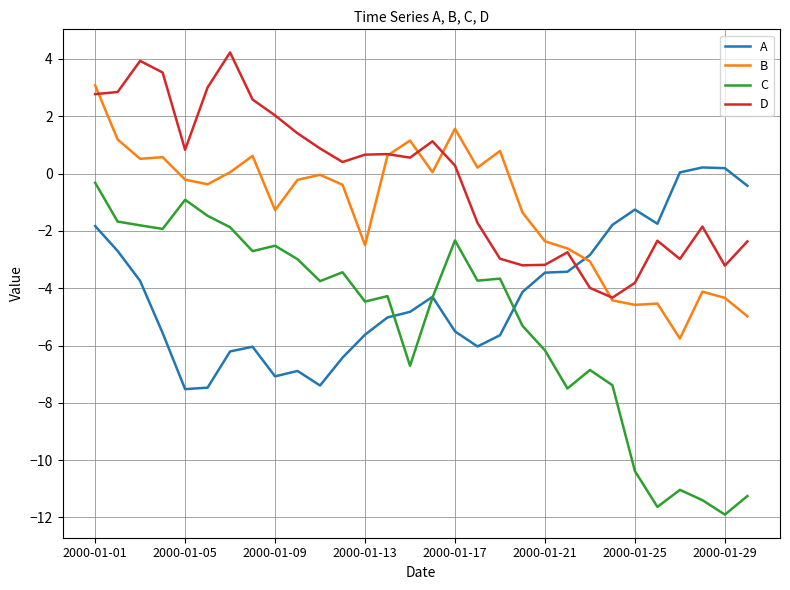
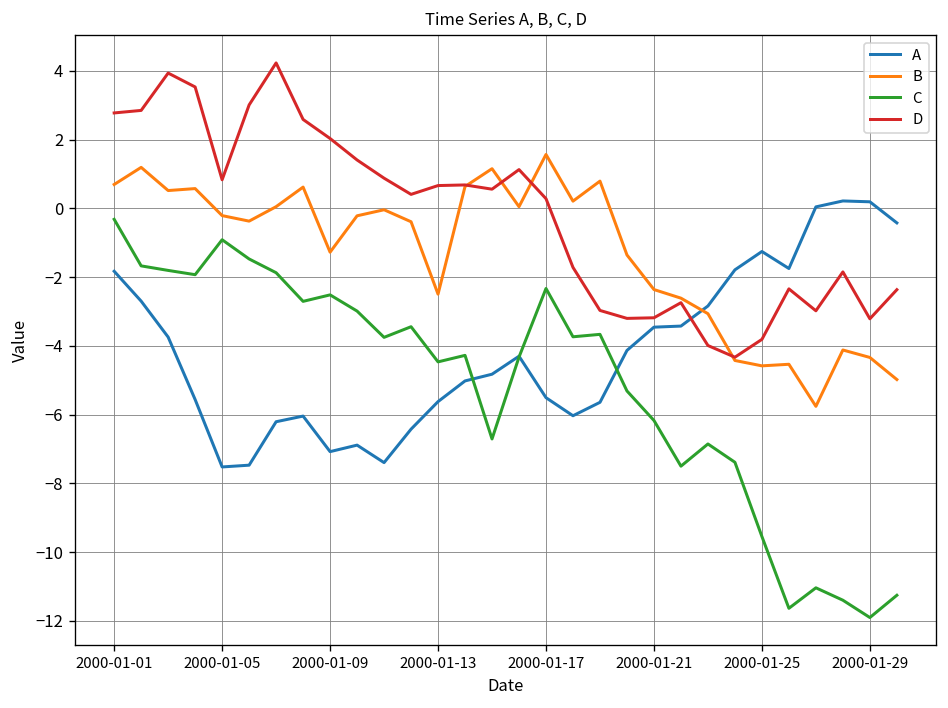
  {
    "A": {
      "2000-01-01": -1.8,
      "2000-01-05": -7.5,
      "2000-01-09": -7.1,
      "2000-01-13": -5.6,
      "2000-01-17": -5.5,
      "2000-01-21": -3.5,
      "2000-01-25": -1.3,
      "2000-01-29": 0.2
    },
    "B": {
-     "2000-01-01": 3.1,
+     "2000-01-01": 0.7,
      "2000-01-05": -0.2,
      "2000-01-09": -1.3,
      "2000-01-13": -2.5,
      "2000-01-17": 1.6,
      "2000-01-21": -2.4,
      "2000-01-25": -4.6,
      "2000-01-29": -4.3
    },
    "C": {
      "2000-01-01": -0.3,
      "2000-01-05": -0.9,
      "2000-01-09": -2.5,
      "2000-01-13": -4.5,
      "2000-01-17": -2.3,
      "2000-01-21": -6.2,
-     "2000-01-25": -10.4,
+     "2000-01-25": -9.5,
      "2000-01-29": -11.9
    },
    "D": {
      "2000-01-01": 2.8,
      "2000-01-05": 0.8,
      "2000-01-09": 2.0,
      "2000-01-13": 0.7,
      "2000-01-17": 0.3,
      "2000-01-21": -3.2,
      "2000-01-25": -3.8,
      "2000-01-29": -3.2
    }
  }
